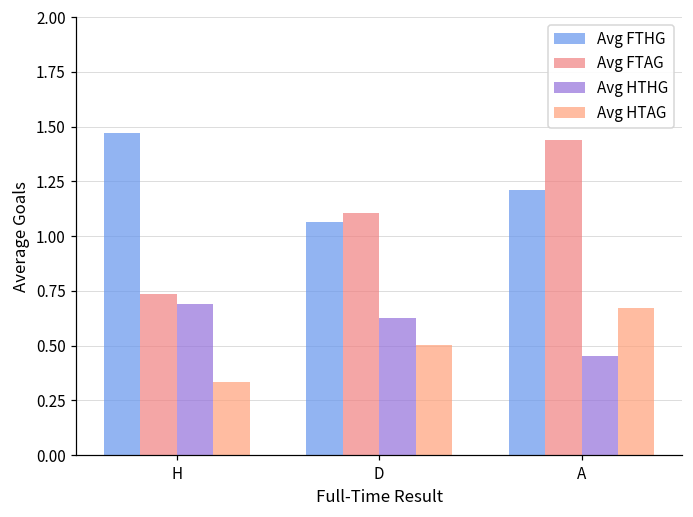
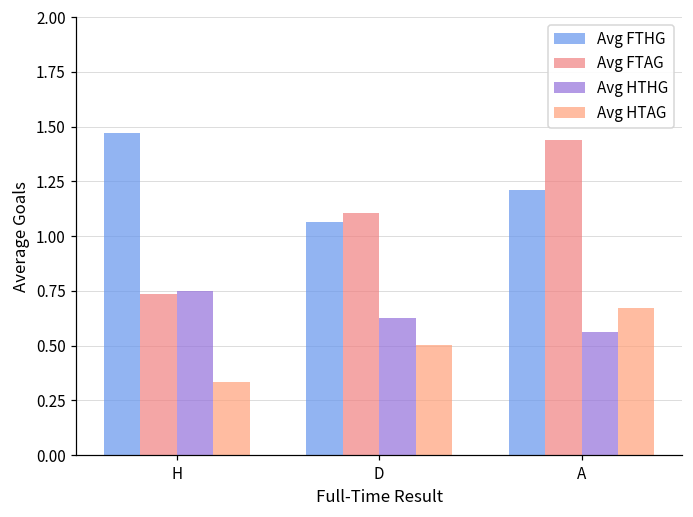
  {
    "Avg FTHG": {
      "H": 1.47,
      "D": 1.06,
      "A": 1.21
    },
    "Avg HTHG": {
-     "H": 0.69,
+     "H": 0.75,
      "D": 0.63,
-     "A": 0.45
+     "A": 0.56
    }
  }
